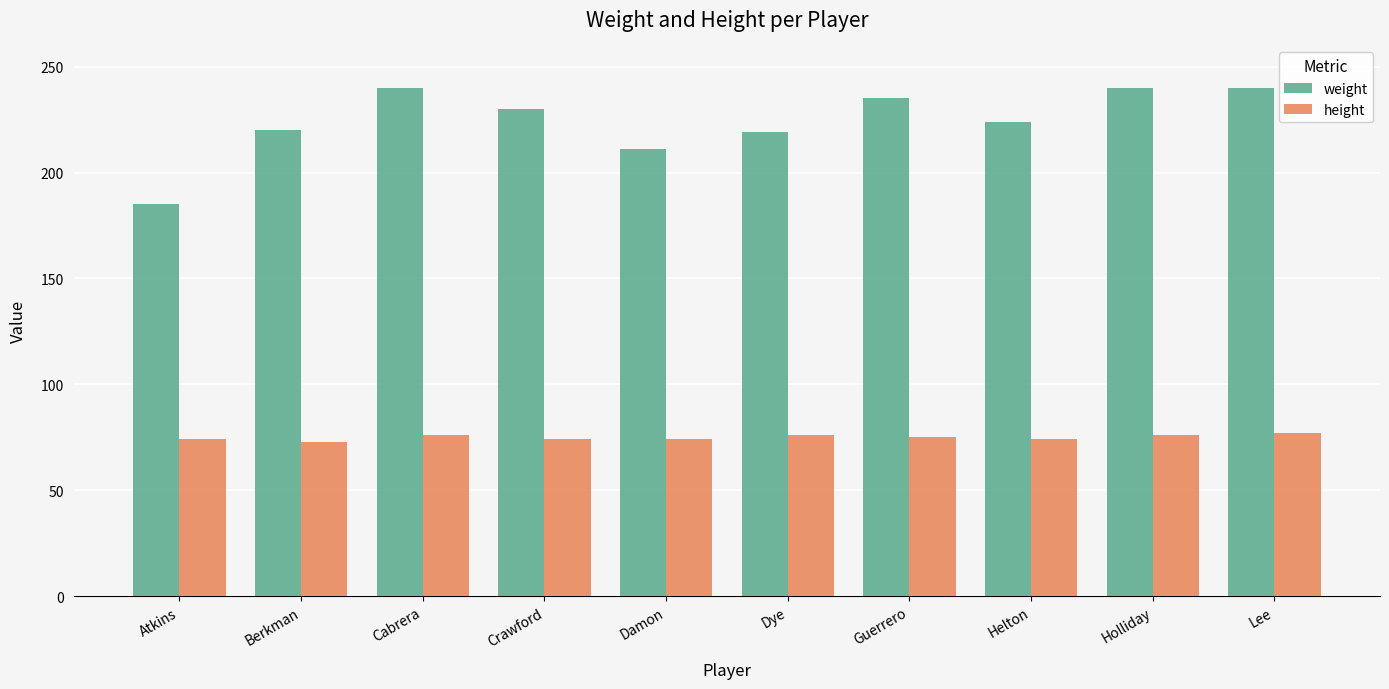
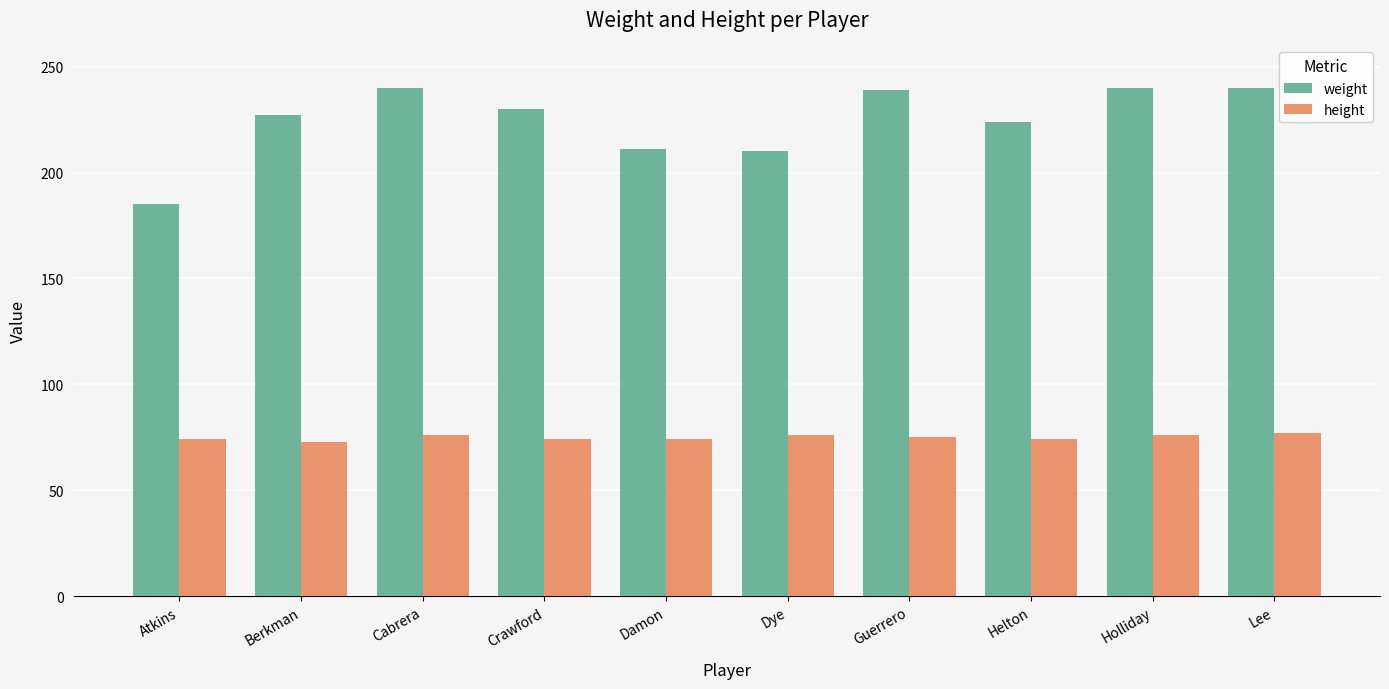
  {
    "weight": {
      "Atkins": 185,
-     "Berkman": 220,
+     "Berkman": 227,
      "Cabrera": 240,
      "Crawford": 230,
      "Damon": 211,
-     "Dye": 219,
-     "Guerrero": 235,
+     "Dye": 210,
+     "Guerrero": 239,
      "Helton": 224,
      "Holliday": 240,
      "Lee": 240
    },
    "height": {
      "Atkins": 74,
      "Berkman": 73,
      "Cabrera": 76,
      "Crawford": 74,
      "Damon": 74,
      "Dye": 76,
      "Guerrero": 75,
      "Helton": 74,
      "Holliday": 76,
      "Lee": 77
    }
  }
